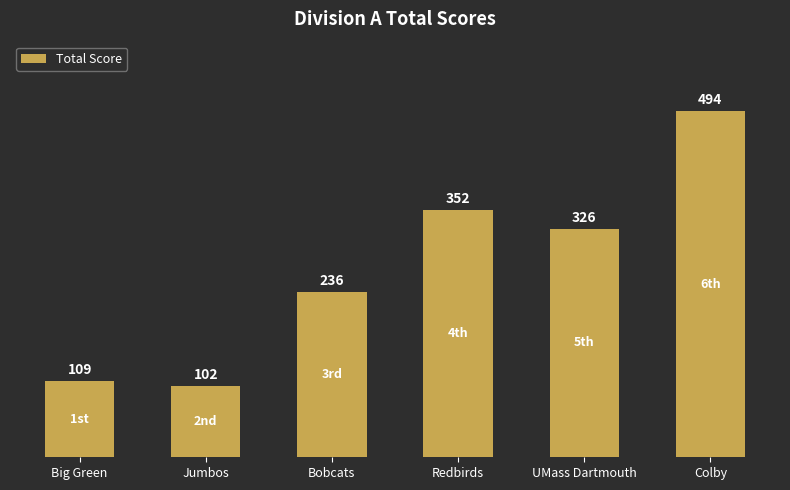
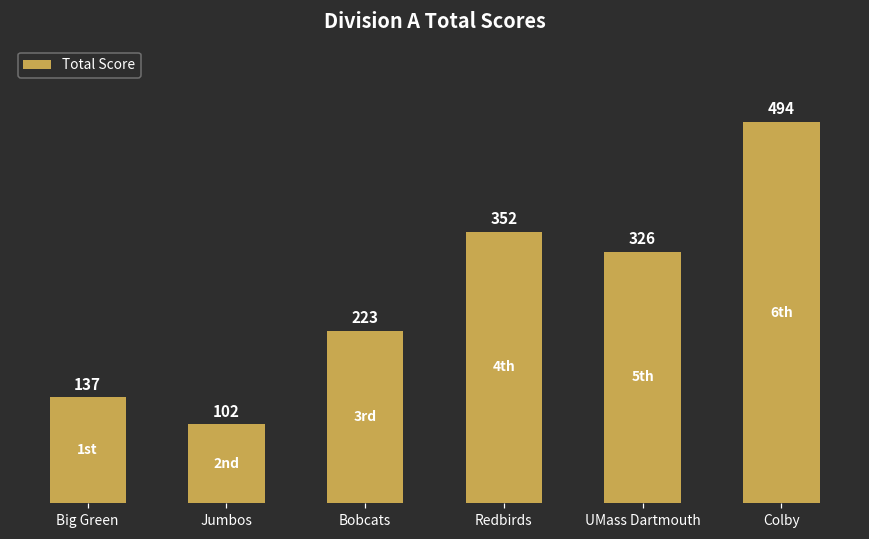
  {
-   "Big Green": 109,
+   "Big Green": 137,
    "Jumbos": 102,
-   "Bobcats": 236,
+   "Bobcats": 223,
    "Redbirds": 352,
    "UMass Dartmouth": 326,
    "Colby": 494
  }
